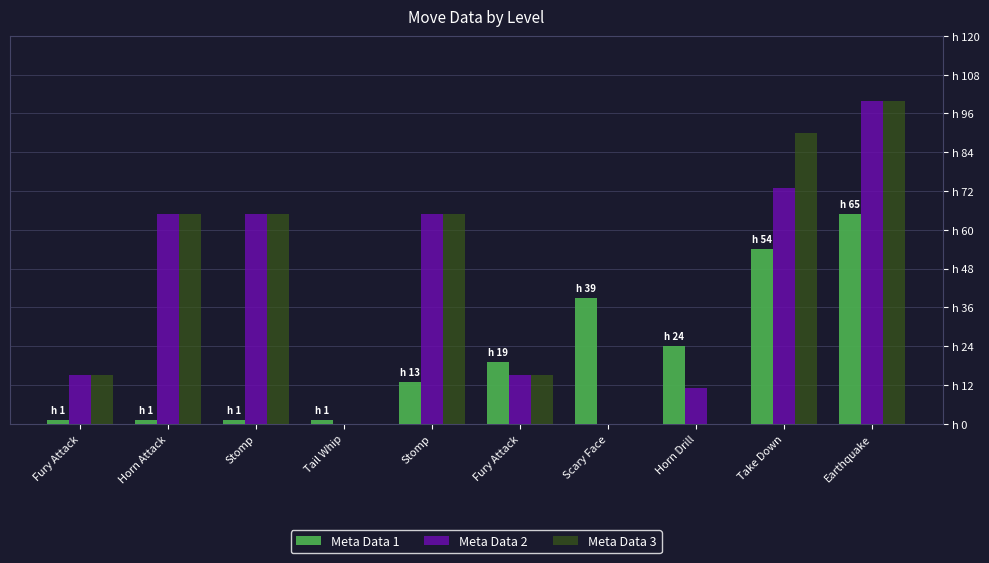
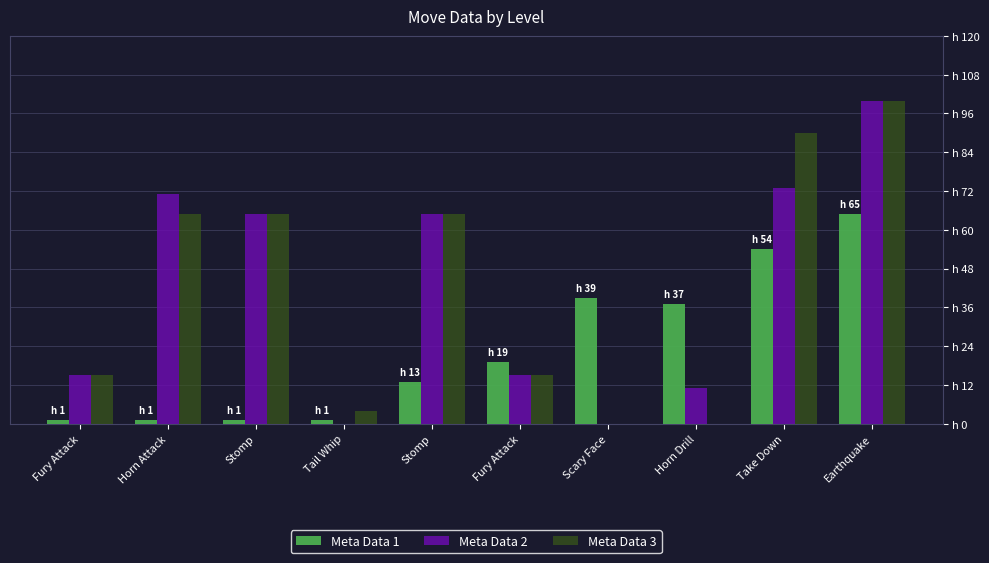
  {
    "Meta Data 1": {
      "Horn Attack": "1",
      "Tail Whip": "1",
      "Scary Face": "39",
-     "Horn Drill": "24",
+     "Horn Drill": "37",
      "Take Down": "54",
      "Earthquake": "65"
    },
    "Meta Data 2": {
-     "Horn Attack": "h 65",
+     "Horn Attack": "h 71",
      "Tail Whip": "h 0",
      "Scary Face": "h 0",
      "Horn Drill": "h 11",
      "Take Down": "h 73",
      "Earthquake": "h 100"
    },
    "Meta Data 3": {
      "Horn Attack": "h 65",
-     "Tail Whip": "h 0",
+     "Tail Whip": "h 4",
      "Scary Face": "h 0",
      "Horn Drill": "h 0",
      "Take Down": "h 90",
      "Earthquake": "h 100"
    }
  }
